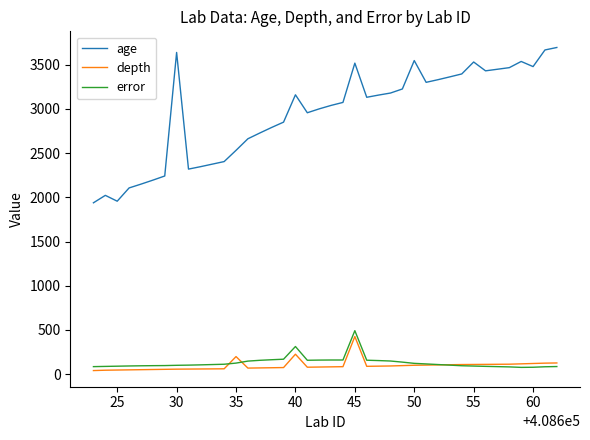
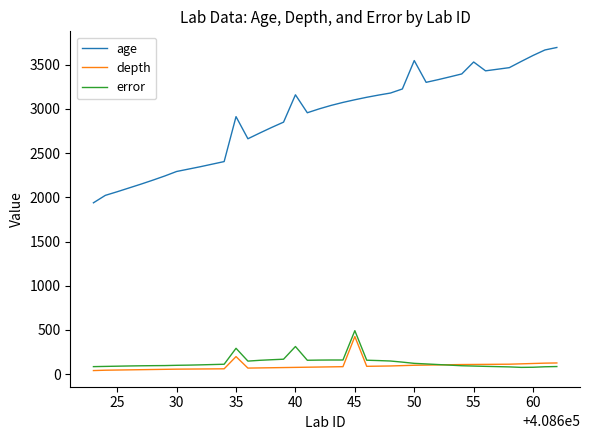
  {
    "age": {
-     "25": 2000,
-     "30": 3600,
-     "35": 2500,
+     "25": 2100,
+     "30": 2300,
+     "35": 2900,
      "40": 3200,
-     "45": 3500,
+     "45": 3100,
      "50": 3500,
      "55": 3500,
-     "60": 3500
+     "60": 3600
    },
    "depth": {
      "25": 0,
      "30": 100,
      "35": 200,
-     "40": 200,
+     "40": 100,
      "45": 400,
      "60": 100
    },
    "error": {
      "25": 100,
      "30": 100,
-     "35": 100,
+     "35": 300,
      "40": 300,
      "45": 500,
      "60": 100
    }
  }
